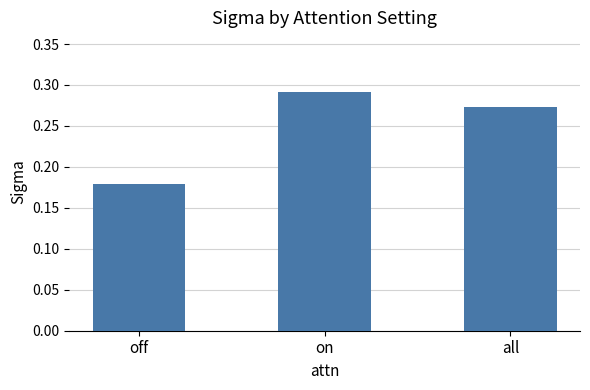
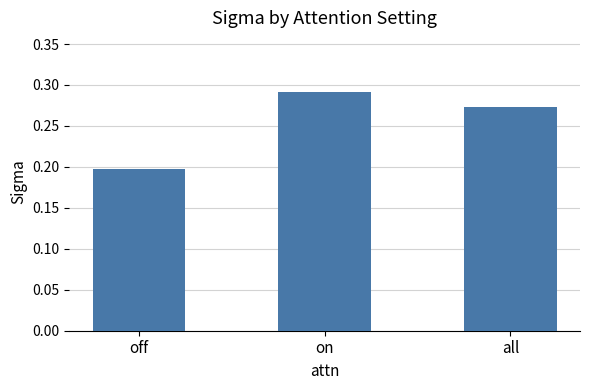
  {
-   "off": 0.18,
+   "off": 0.20,
    "on": 0.29,
    "all": 0.27
  }
